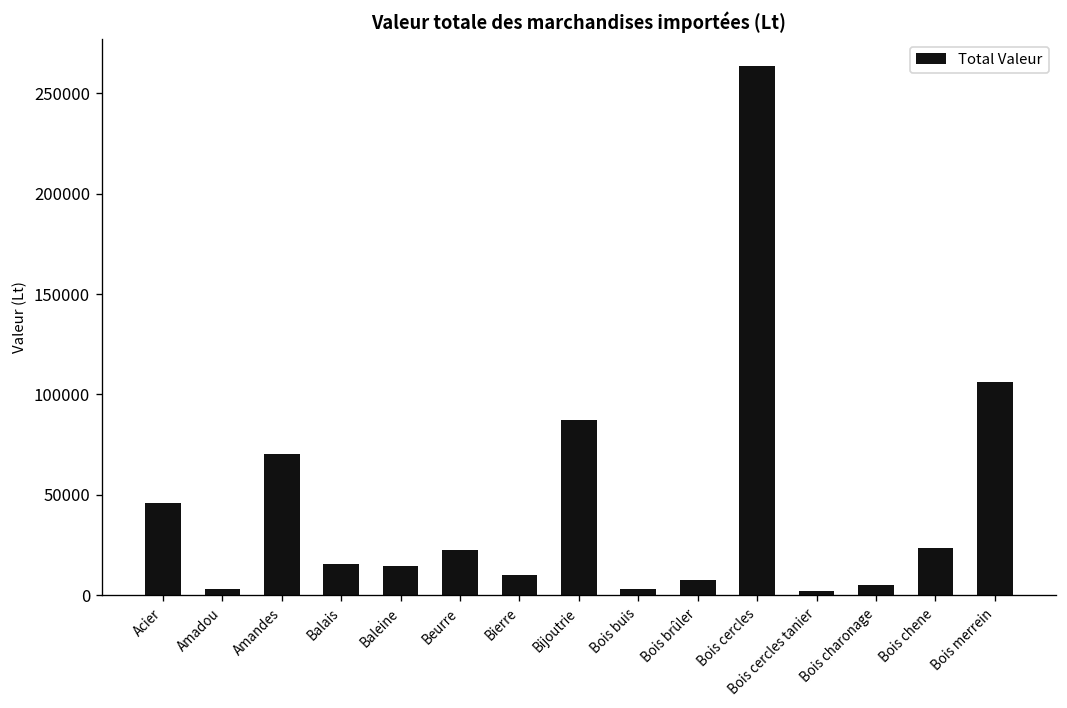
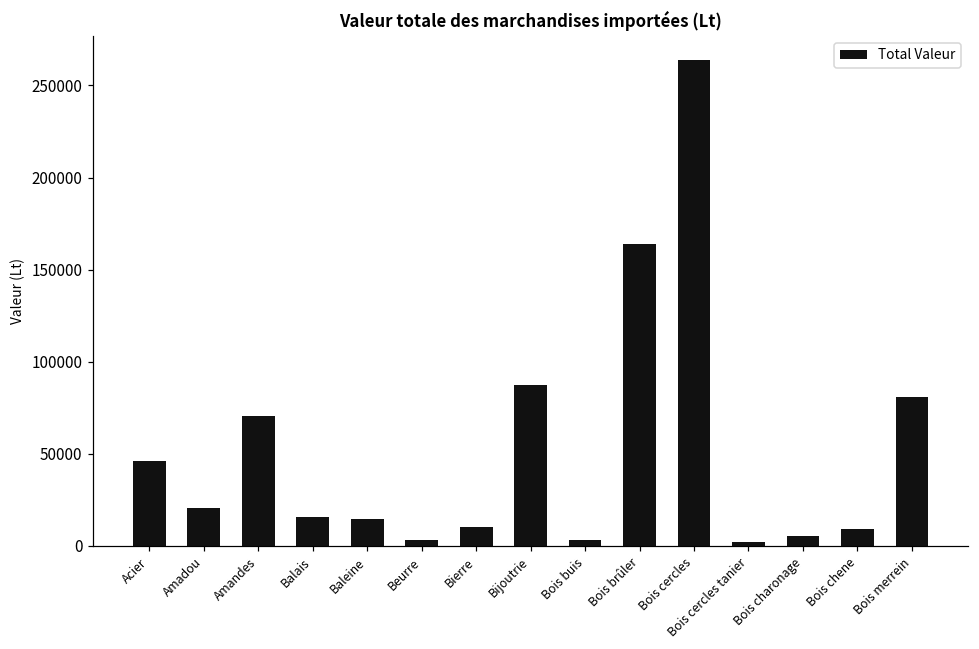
  {
    "Acier": 46000,
-   "Amadou": 3000,
+   "Amadou": 20000,
    "Amandes": 71000,
    "Balais": 16000,
    "Baleine": 14000,
-   "Beurre": 23000,
+   "Beurre": 3000,
    "Bierre": 10000,
    "Bijoutrie": 87000,
    "Bois buis": 3000,
-   "Bois brûler": 7000,
+   "Bois brûler": 164000,
    "Bois cercles": 264000,
    "Bois cercles tanier": 2000,
    "Bois charonage": 5000,
-   "Bois chene": 24000,
-   "Bois merrein": 106000
+   "Bois chene": 9000,
+   "Bois merrein": 81000
  }
